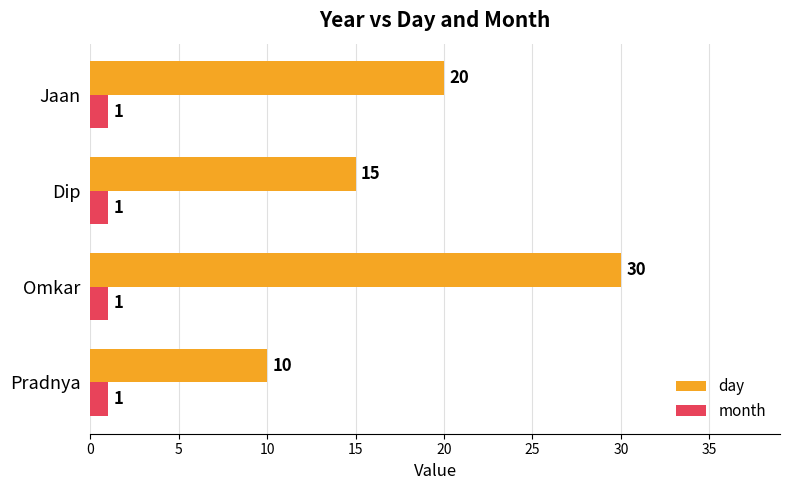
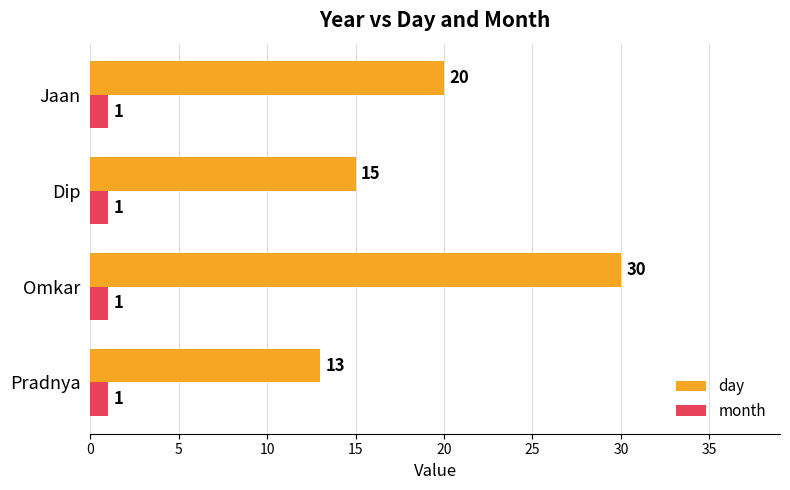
  {
    "day": {
      "Jaan": 20,
      "Dip": 15,
      "Omkar": 30,
-     "Pradnya": 10
+     "Pradnya": 13
    },
    "month": {
      "Jaan": 1,
      "Dip": 1,
      "Omkar": 1,
      "Pradnya": 1
    }
  }
